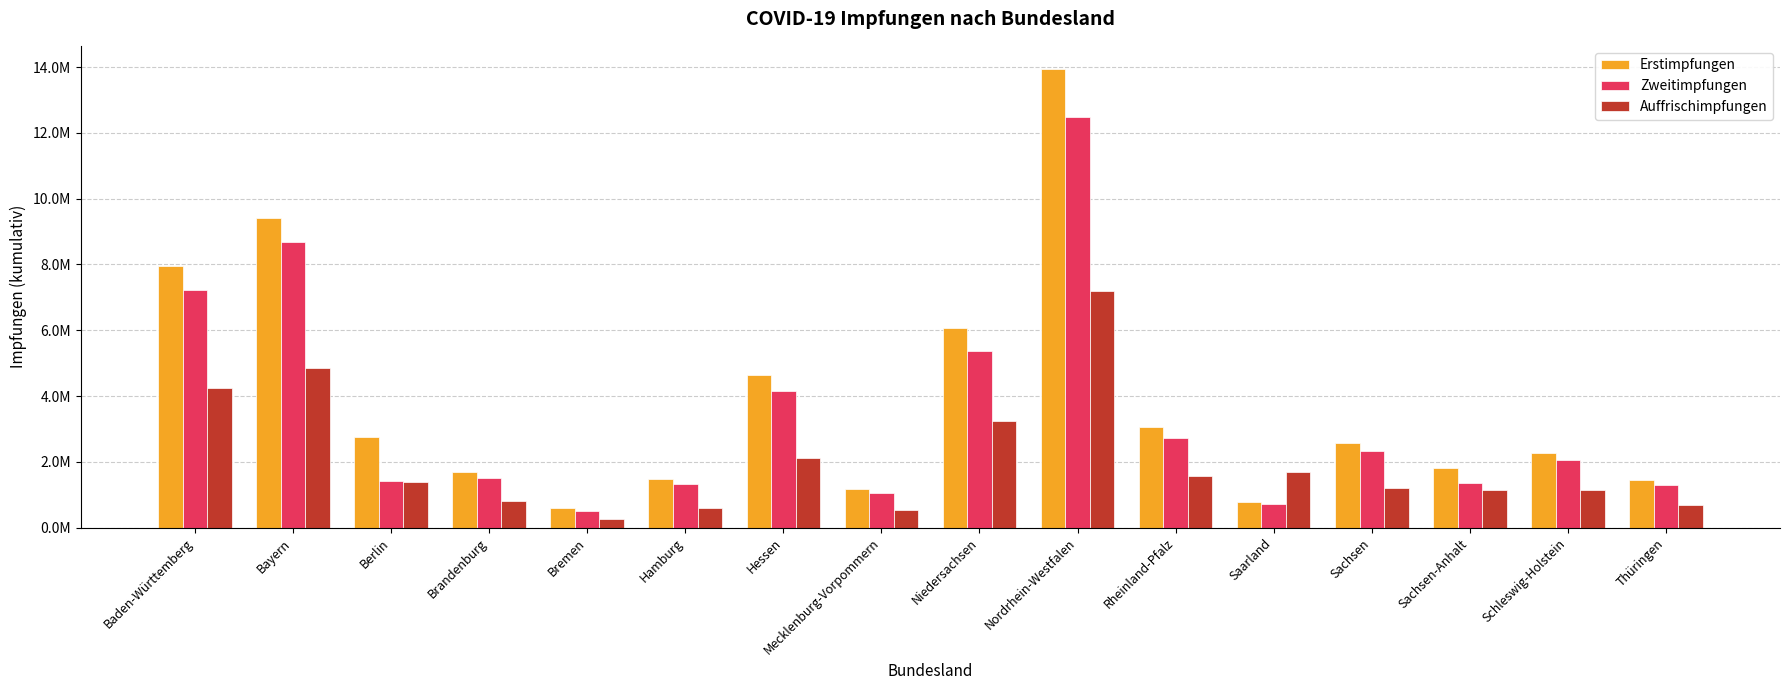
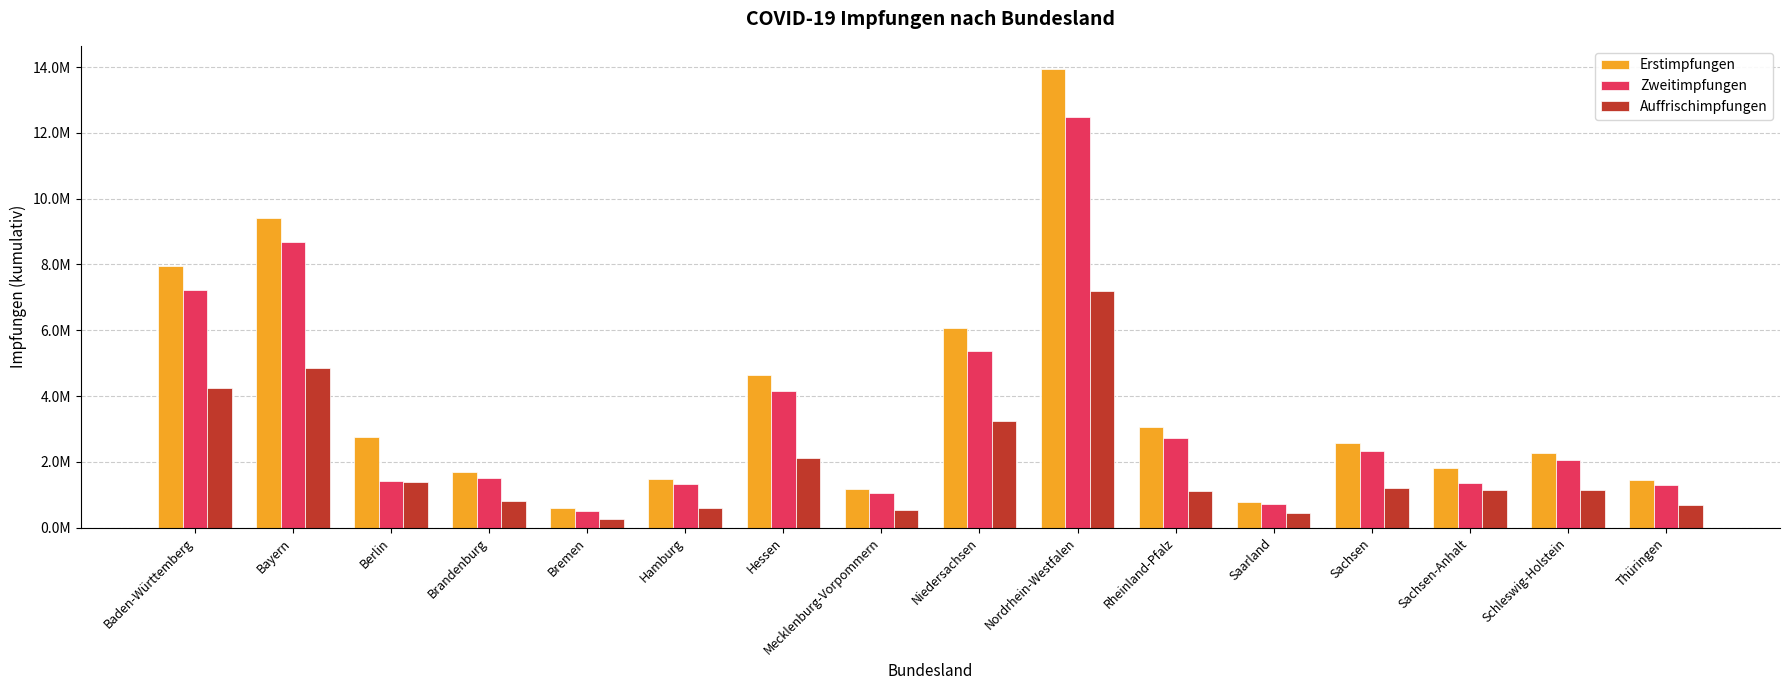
  {
    "Erstimpfungen": {
      "Baden-Württemberg": 7900000,
      "Bayern": 9400000,
      "Berlin": 2700000,
      "Brandenburg": 1700000,
      "Bremen": 600000,
      "Hamburg": 1500000,
      "Hessen": 4600000,
      "Mecklenburg-Vorpommern": 1200000,
      "Niedersachsen": 6100000,
      "Nordrhein-Westfalen": 14000000,
      "Rheinland-Pfalz": 3100000,
      "Saarland": 800000,
      "Sachsen": 2600000,
      "Sachsen-Anhalt": 1800000,
      "Schleswig-Holstein": 2300000,
      "Thüringen": 1400000
    },
    "Zweitimpfungen": {
      "Baden-Württemberg": 7200000,
      "Bayern": 8700000,
      "Berlin": 1400000,
      "Brandenburg": 1500000,
      "Bremen": 500000,
      "Hamburg": 1300000,
      "Hessen": 4100000,
      "Mecklenburg-Vorpommern": 1100000,
      "Niedersachsen": 5400000,
      "Nordrhein-Westfalen": 12500000,
      "Rheinland-Pfalz": 2700000,
      "Saarland": 700000,
      "Sachsen": 2300000,
      "Sachsen-Anhalt": 1400000,
      "Schleswig-Holstein": 2100000,
      "Thüringen": 1300000
    },
    "Auffrischimpfungen": {
      "Baden-Württemberg": 4200000,
      "Bayern": 4900000,
      "Berlin": 1400000,
      "Brandenburg": 800000,
      "Bremen": 300000,
      "Hamburg": 600000,
      "Hessen": 2100000,
      "Mecklenburg-Vorpommern": 500000,
      "Niedersachsen": 3200000,
      "Nordrhein-Westfalen": 7200000,
-     "Rheinland-Pfalz": 1600000,
-     "Saarland": 1700000,
+     "Rheinland-Pfalz": 1100000,
+     "Saarland": 400000,
      "Sachsen": 1200000,
      "Sachsen-Anhalt": 1100000,
      "Schleswig-Holstein": 1100000,
      "Thüringen": 700000
    }
  }
